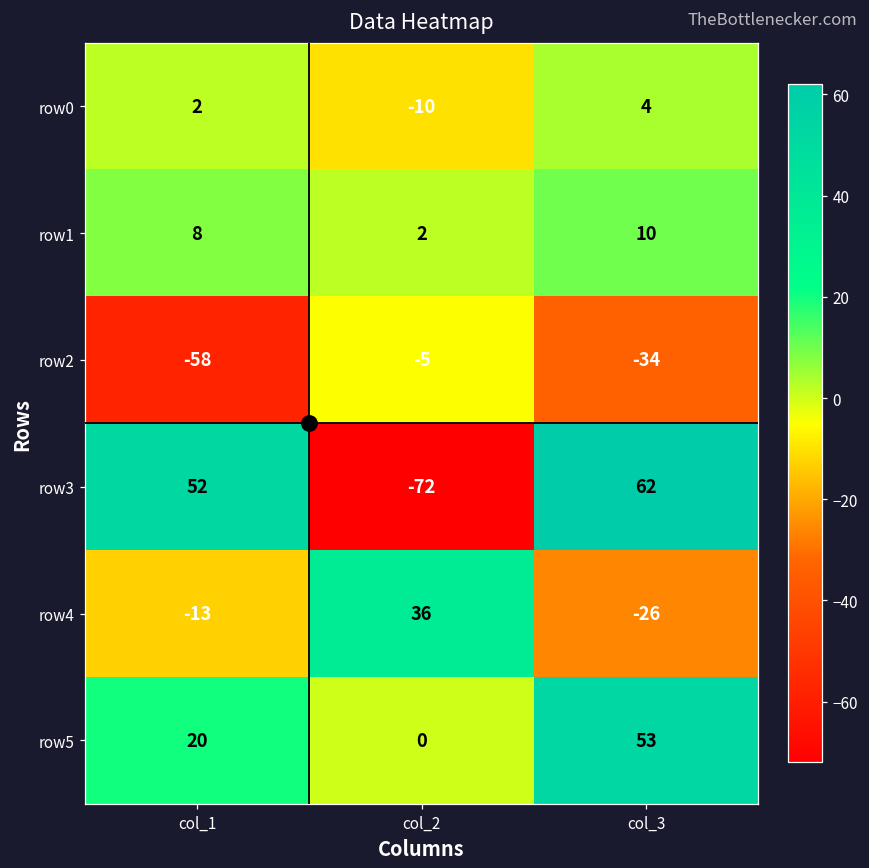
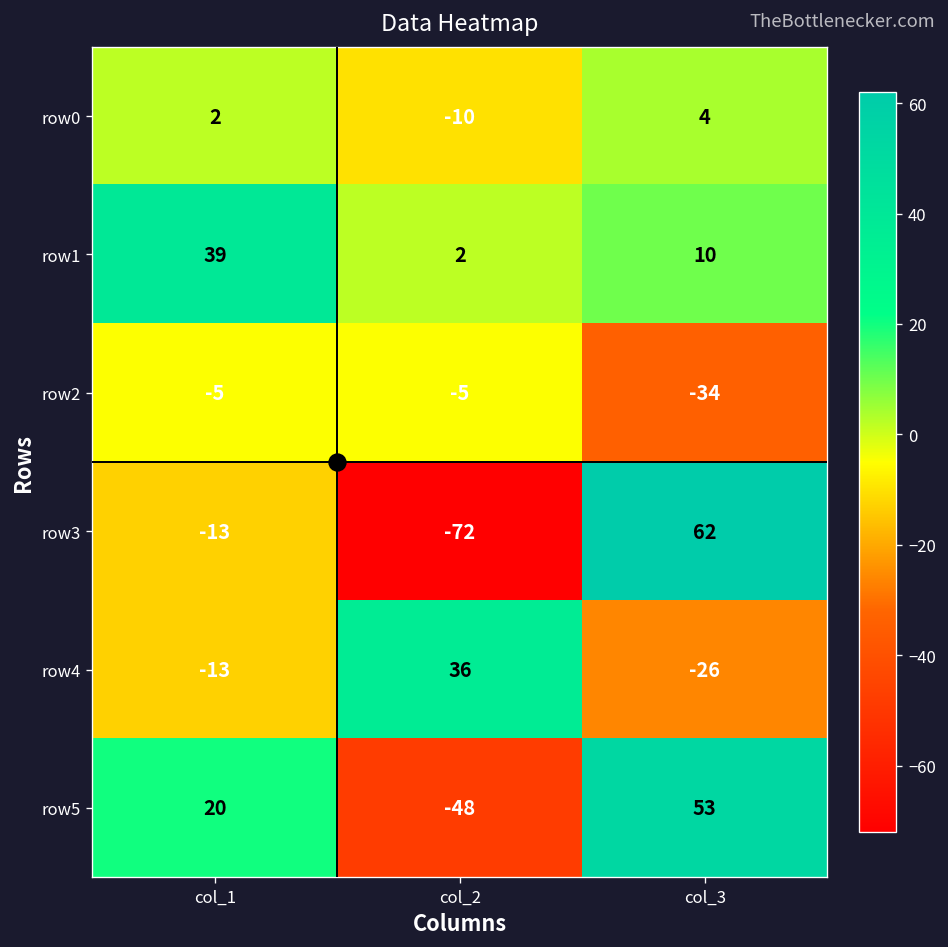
  {
    "row0": {
      "col_1": 2,
      "col_2": -10,
      "col_3": 4
    },
    "row1": {
-     "col_1": 8,
+     "col_1": 39,
      "col_2": 2,
      "col_3": 10
    },
    "row2": {
-     "col_1": -58,
+     "col_1": -5,
      "col_2": -5,
      "col_3": -34
    },
    "row3": {
-     "col_1": 52,
+     "col_1": -13,
      "col_2": -72,
      "col_3": 62
    },
    "row4": {
      "col_1": -13,
      "col_2": 36,
      "col_3": -26
    },
    "row5": {
      "col_1": 20,
-     "col_2": 0,
+     "col_2": -48,
      "col_3": 53
    }
  }
